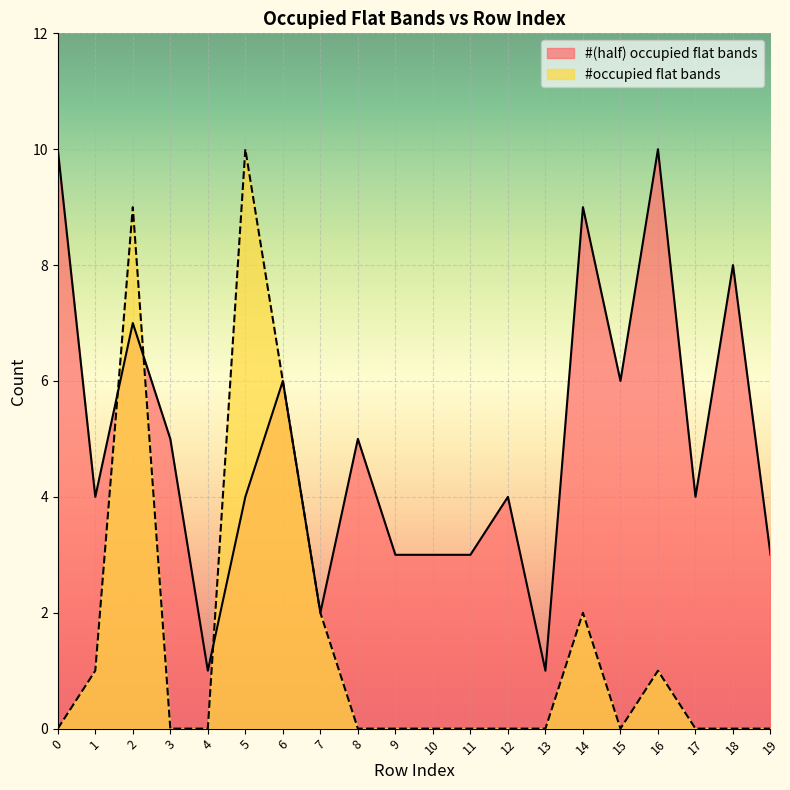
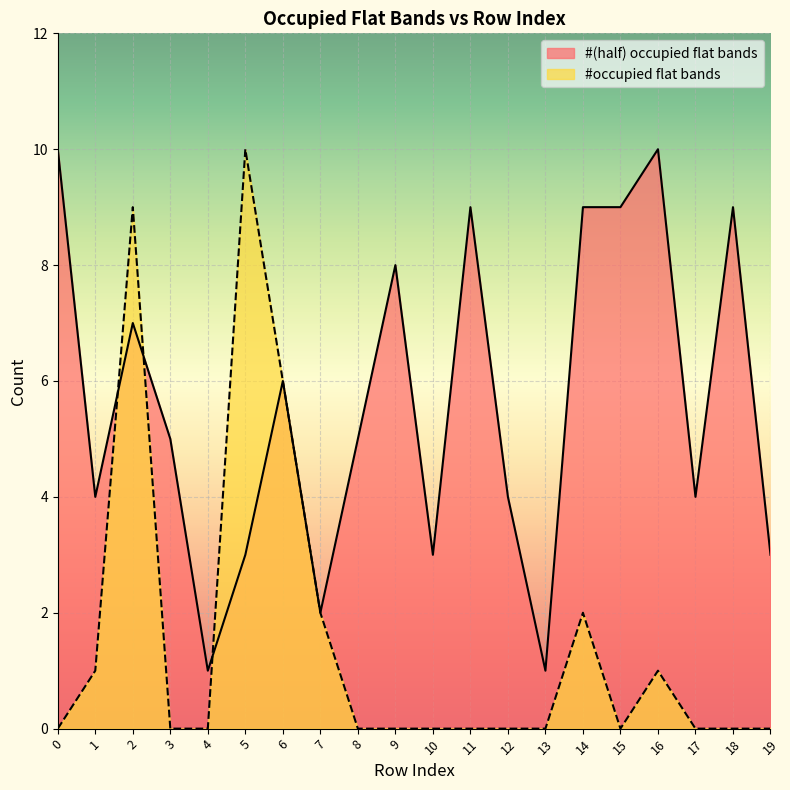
  {
    "#(half) occupied flat bands": {
      "0": 10,
      "1": 4,
      "2": 7,
      "3": 5,
      "4": 1,
-     "5": 4,
+     "5": 3,
      "8": 5,
-     "9": 3,
+     "9": 8,
      "10": 3,
-     "11": 3,
+     "11": 9,
      "12": 4,
      "13": 1,
      "14": 9,
-     "15": 6,
+     "15": 9,
      "16": 10,
      "17": 4,
-     "18": 8,
+     "18": 9,
      "19": 3
    },
    "#occupied flat bands": {
      "0": 0,
      "1": 1,
      "2": 9,
      "3": 0,
      "4": 0,
      "5": 10,
      "8": 0,
      "9": 0,
      "10": 0,
      "11": 0,
      "12": 0,
      "13": 0,
      "14": 2,
      "15": 0,
      "16": 1,
      "17": 0,
      "18": 0,
      "19": 0
    }
  }
